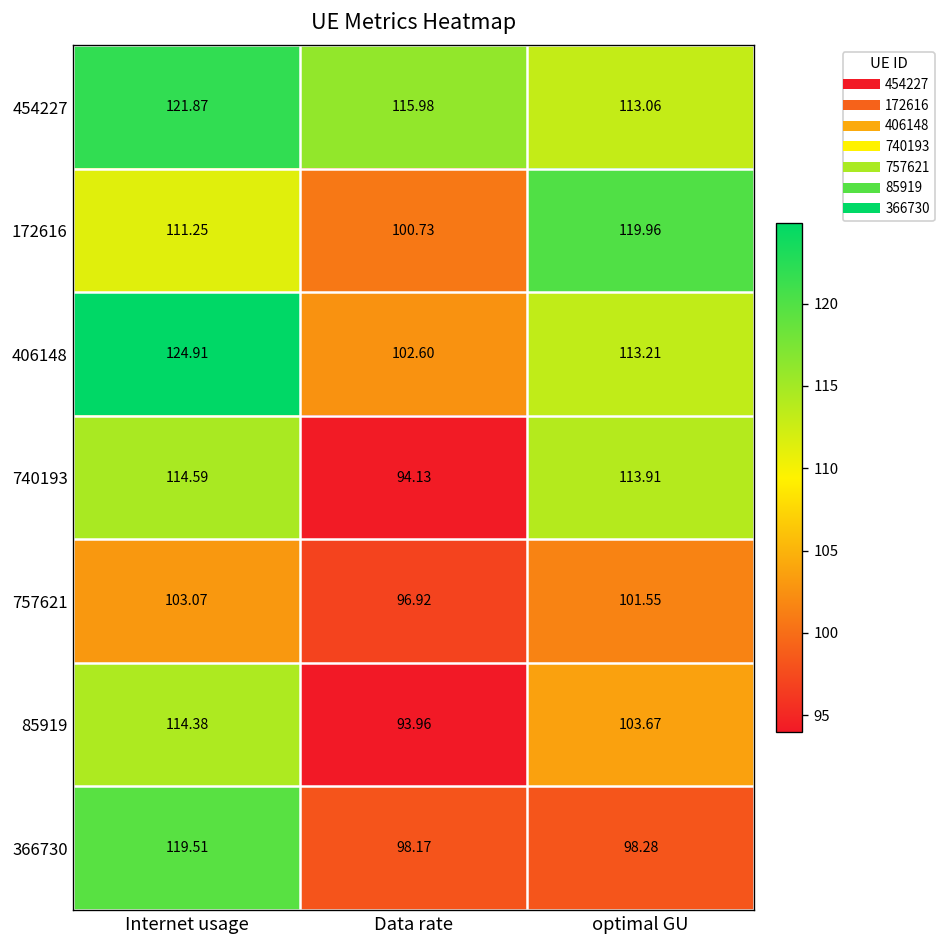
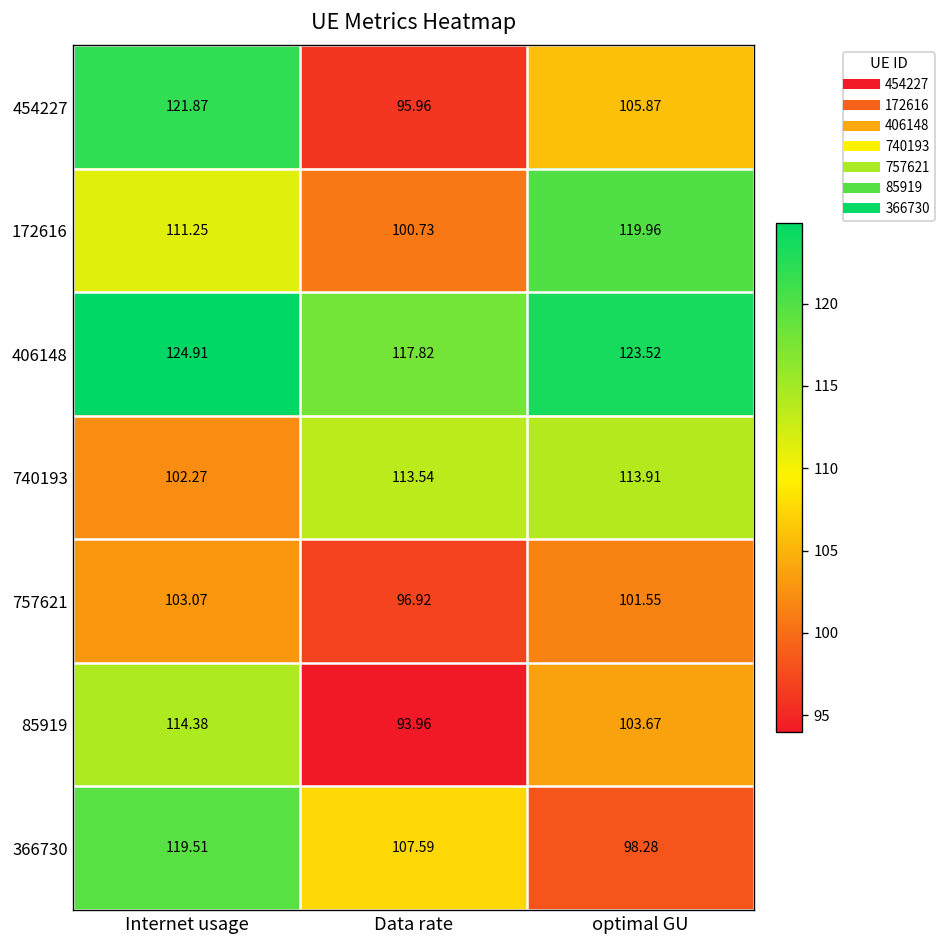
  {
    "454227": {
      "Internet usage": 121.87,
-     "Data rate": 115.98,
-     "optimal GU": 113.06
+     "Data rate": 95.96,
+     "optimal GU": 105.87
    },
    "172616": {
      "Internet usage": 111.25,
      "Data rate": 100.73,
      "optimal GU": 119.96
    },
    "406148": {
      "Internet usage": 124.91,
-     "Data rate": 102.60,
-     "optimal GU": 113.21
+     "Data rate": 117.82,
+     "optimal GU": 123.52
    },
    "740193": {
-     "Internet usage": 114.59,
-     "Data rate": 94.13,
+     "Internet usage": 102.27,
+     "Data rate": 113.54,
      "optimal GU": 113.91
    },
    "757621": {
      "Internet usage": 103.07,
      "Data rate": 96.92,
      "optimal GU": 101.55
    },
    "85919": {
      "Internet usage": 114.38,
      "Data rate": 93.96,
      "optimal GU": 103.67
    },
    "366730": {
      "Internet usage": 119.51,
-     "Data rate": 98.17,
+     "Data rate": 107.59,
      "optimal GU": 98.28
    }
  }
